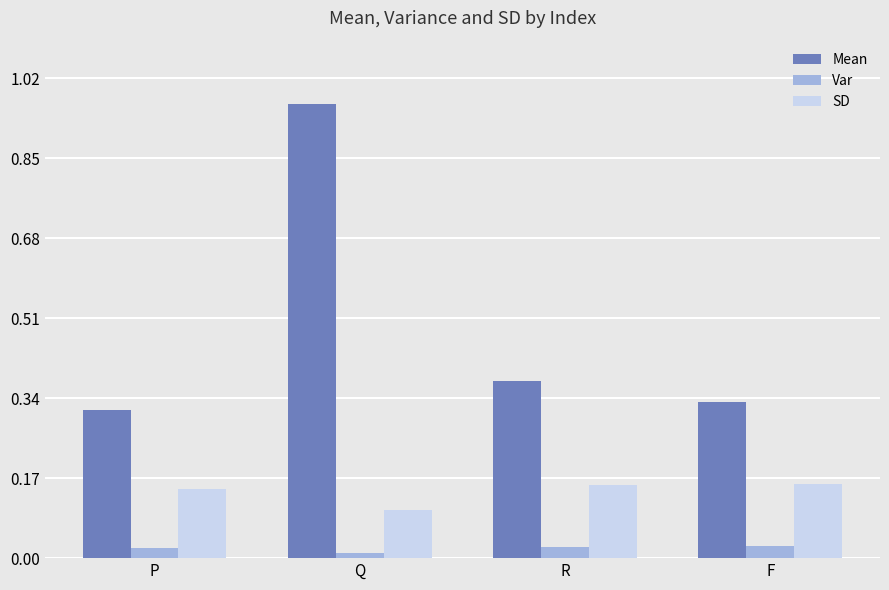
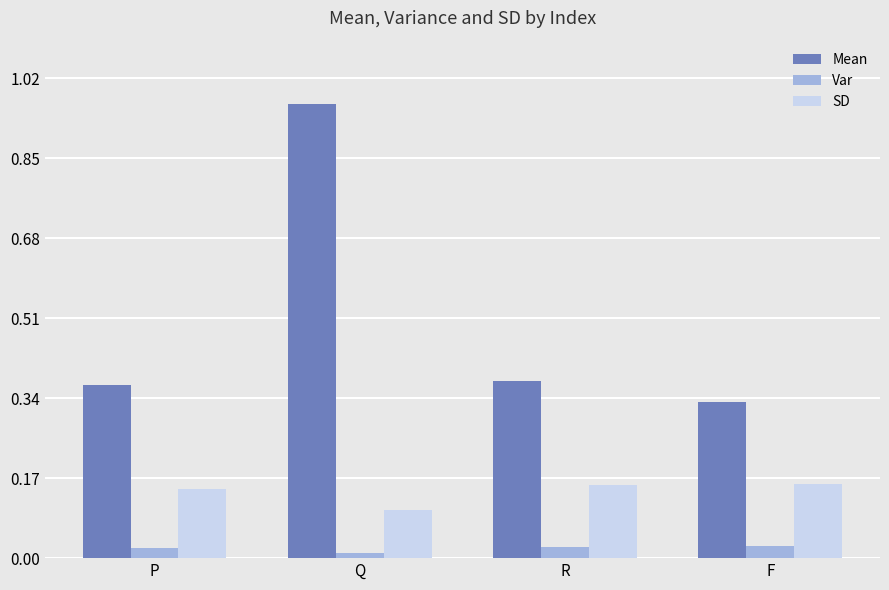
  {
    "Mean": {
-     "P": 0.32,
+     "P": 0.37,
      "Q": 0.97,
      "R": 0.38,
      "F": 0.33
    }
  }
